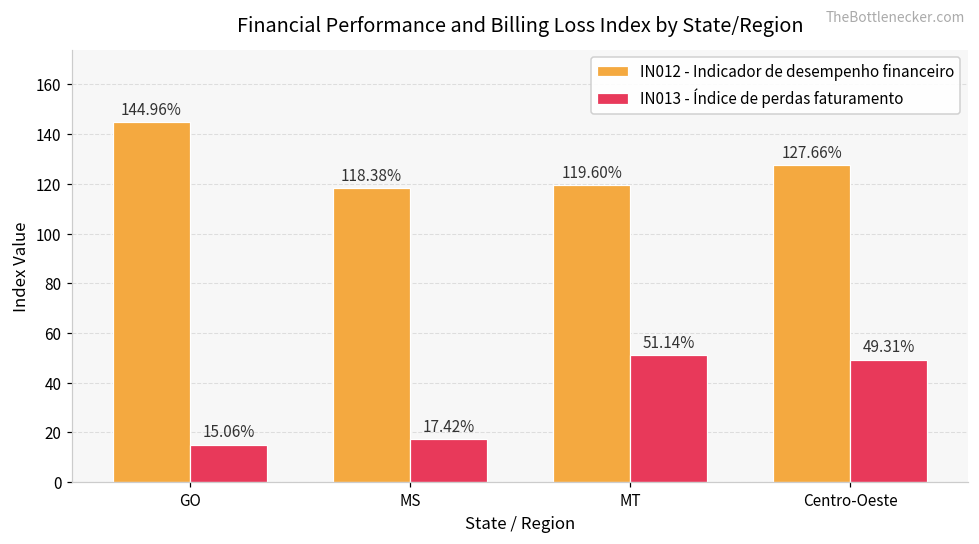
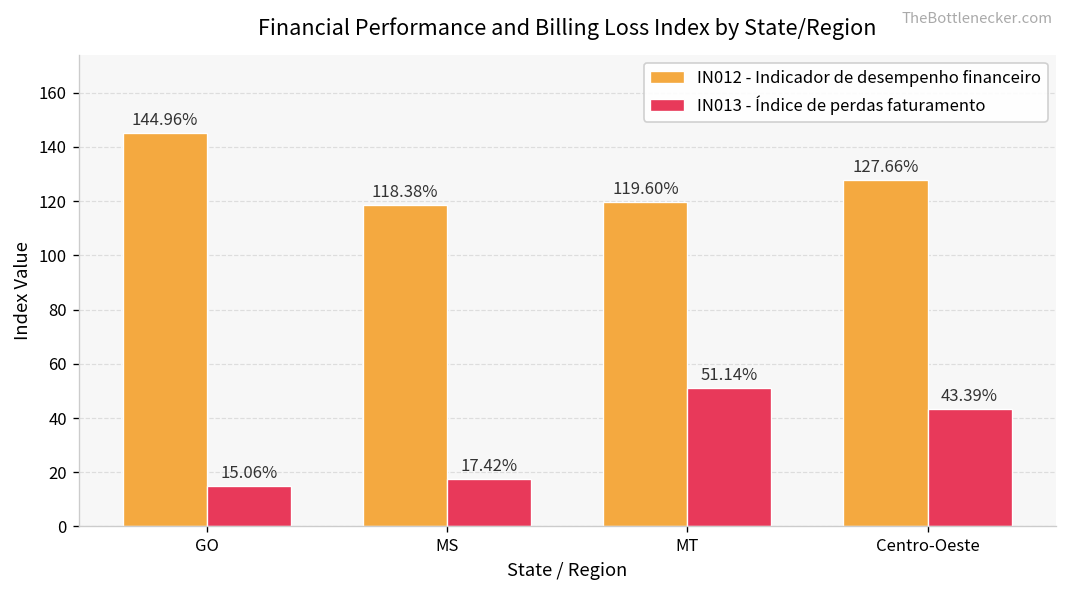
  {
    "IN012 - Indicador de desempenho financeiro": {
      "GO": "144.96%",
      "MS": "118.38%",
      "MT": "119.60%",
      "Centro-Oeste": "127.66%"
    },
    "IN013 - Índice de perdas faturamento": {
      "GO": "15.06%",
      "MS": "17.42%",
      "MT": "51.14%",
-     "Centro-Oeste": "49.31%"
+     "Centro-Oeste": "43.39%"
    }
  }
